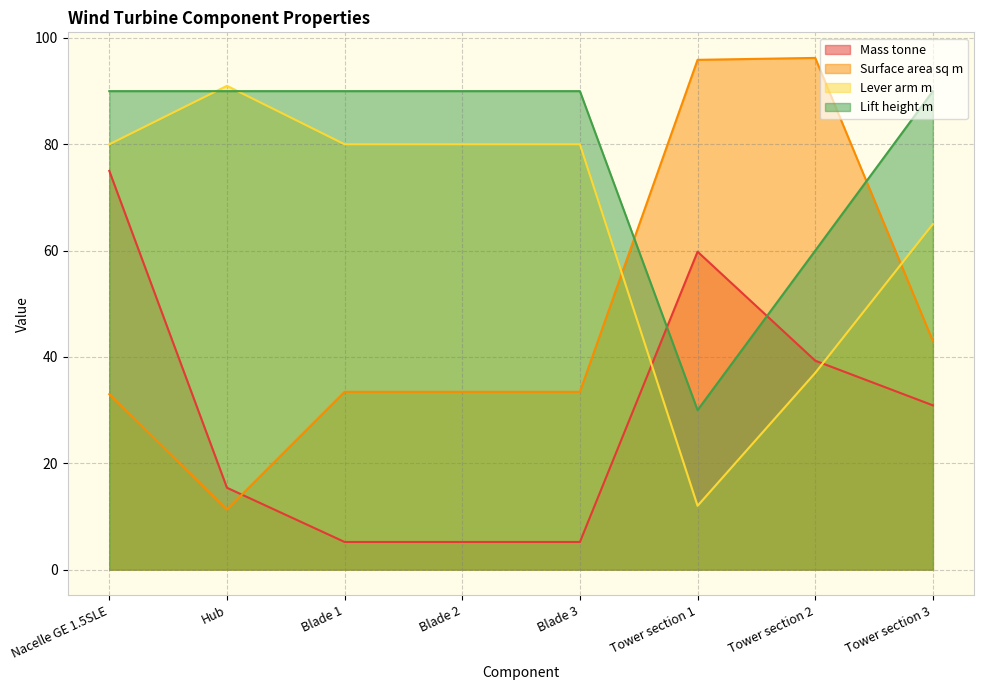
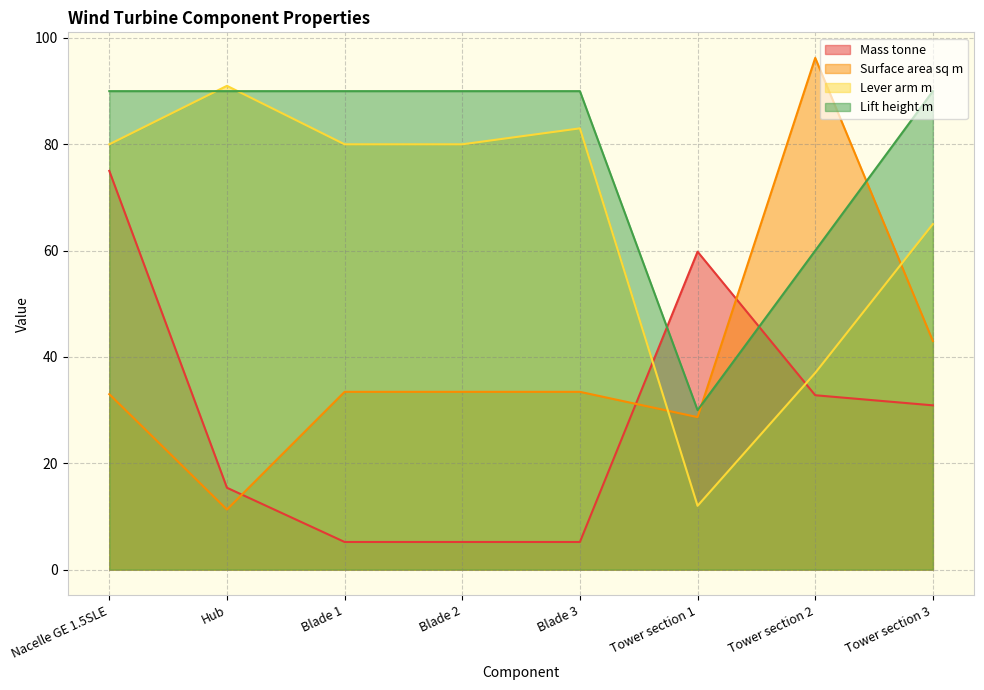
  {
    "Mass tonne": {
      "Nacelle GE 1.5SLE": 75,
      "Hub": 15,
      "Blade 1": 5,
      "Blade 2": 5,
      "Blade 3": 5,
      "Tower section 1": 60,
-     "Tower section 2": 39,
+     "Tower section 2": 33,
      "Tower section 3": 31
    },
    "Surface area sq m": {
      "Nacelle GE 1.5SLE": 33,
      "Hub": 11,
      "Blade 1": 33,
      "Blade 2": 33,
      "Blade 3": 33,
-     "Tower section 1": 96,
+     "Tower section 1": 29,
      "Tower section 2": 96,
      "Tower section 3": 43
    },
    "Lever arm m": {
      "Nacelle GE 1.5SLE": 80,
      "Hub": 91,
      "Blade 1": 80,
      "Blade 2": 80,
-     "Blade 3": 80,
+     "Blade 3": 83,
      "Tower section 1": 12,
      "Tower section 2": 37,
      "Tower section 3": 65
    },
    "Lift height m": {
      "Nacelle GE 1.5SLE": 90,
      "Hub": 90,
      "Blade 1": 90,
      "Blade 2": 90,
      "Blade 3": 90,
      "Tower section 1": 30,
      "Tower section 2": 60
    }
  }
